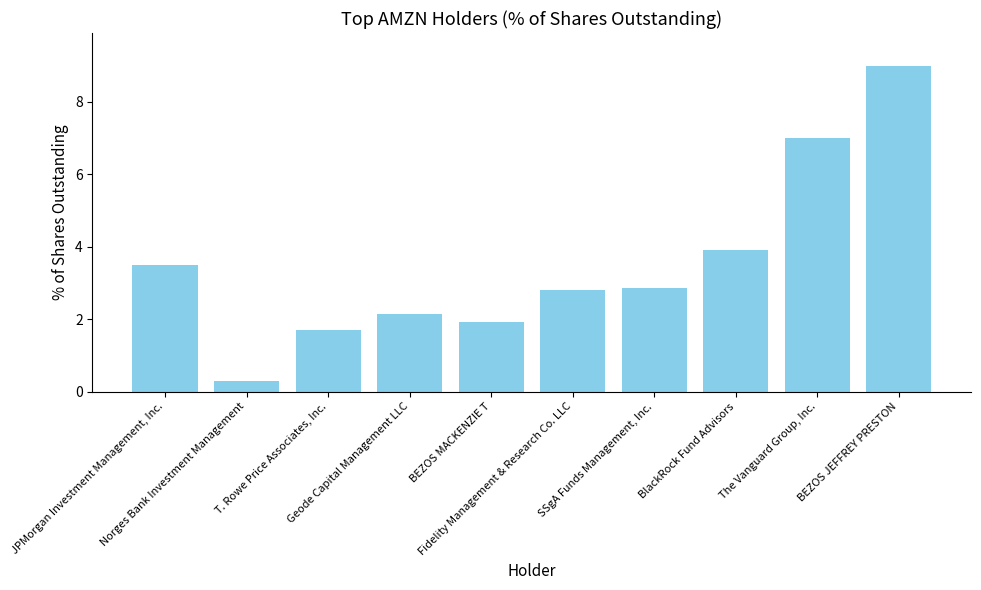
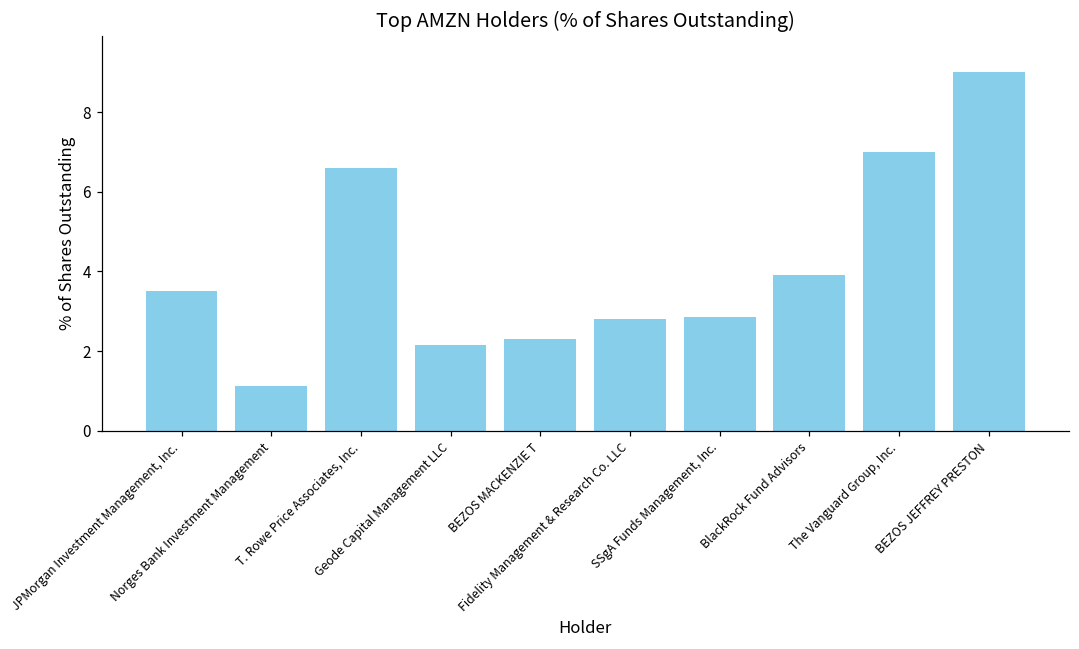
  {
    "JPMorgan Investment Management, Inc.": 3.5,
-   "Norges Bank Investment Management": 0.3,
-   "T. Rowe Price Associates, Inc.": 1.7,
+   "Norges Bank Investment Management": 1.1,
+   "T. Rowe Price Associates, Inc.": 6.6,
    "Geode Capital Management LLC": 2.1,
-   "BEZOS MACKENZIE T": 1.9,
+   "BEZOS MACKENZIE T": 2.3,
    "Fidelity Management & Research Co. LLC": 2.8,
    "SSgA Funds Management, Inc.": 2.9,
    "BlackRock Fund Advisors": 3.9,
    "The Vanguard Group, Inc.": 7.0,
    "BEZOS JEFFREY PRESTON": 9.0
  }
